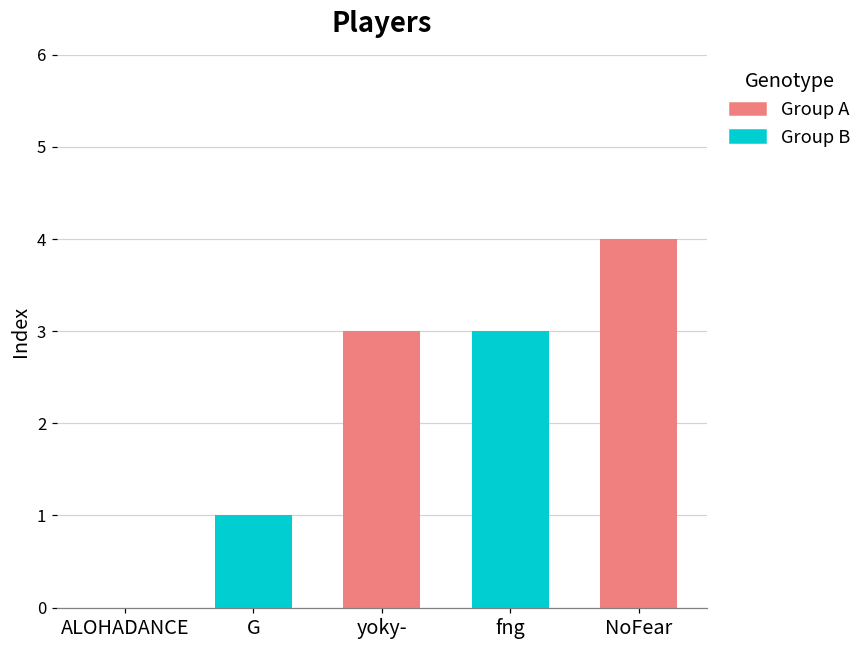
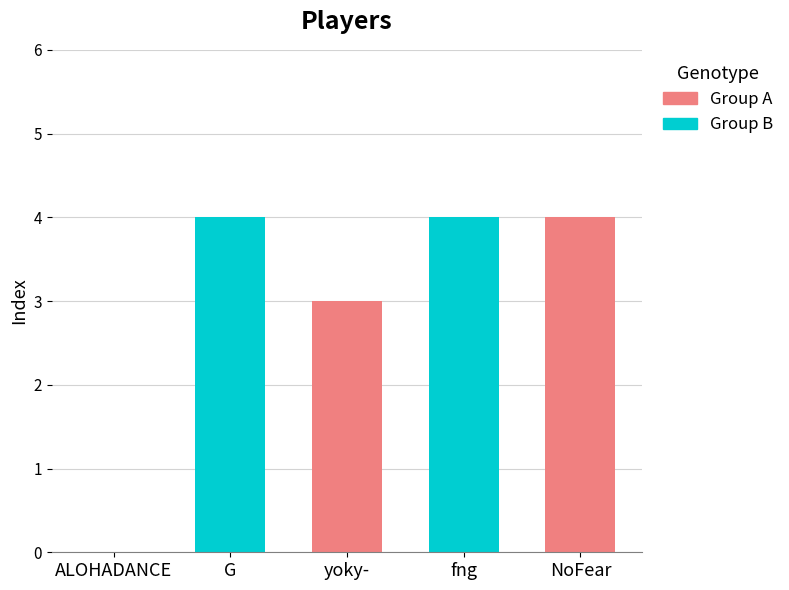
  {
    "ALOHADANCE": 0,
-   "G": 1,
+   "G": 4,
    "yoky-": 3,
-   "fng": 3,
+   "fng": 4,
    "NoFear": 4
  }
